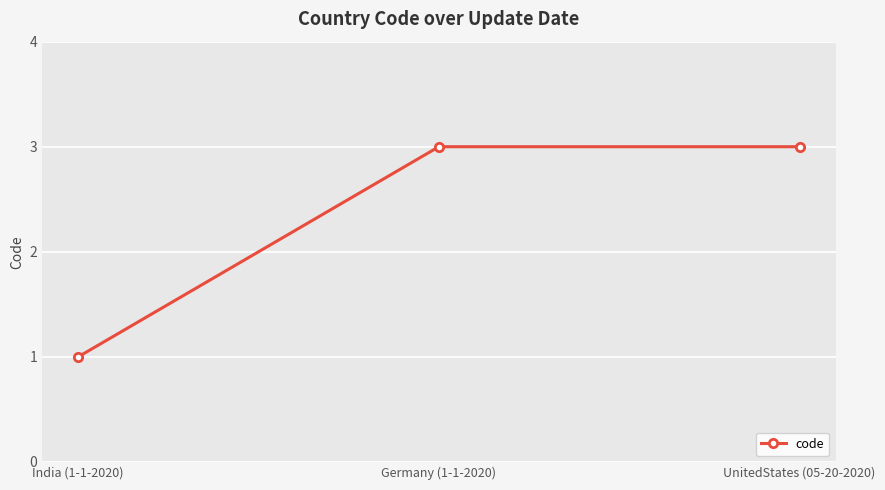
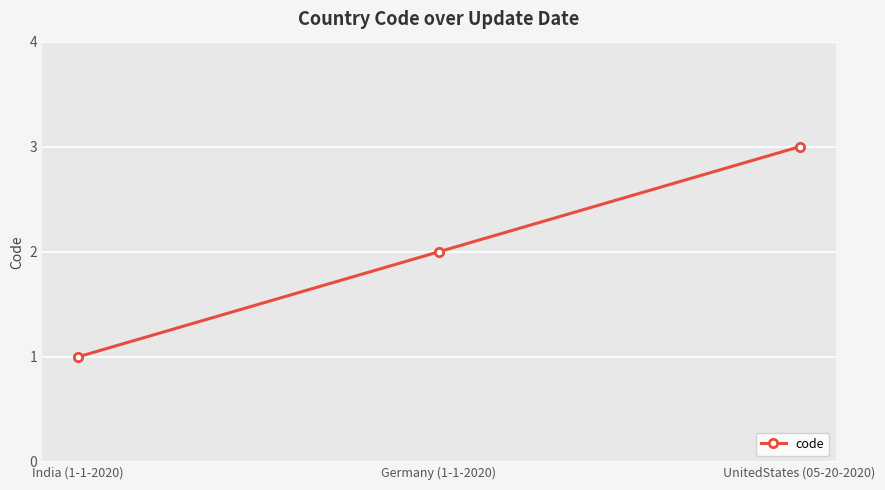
  {
    "India (1-1-2020)": 1,
-   "Germany (1-1-2020)": 3,
+   "Germany (1-1-2020)": 2,
    "UnitedStates (05-20-2020)": 3
  }
